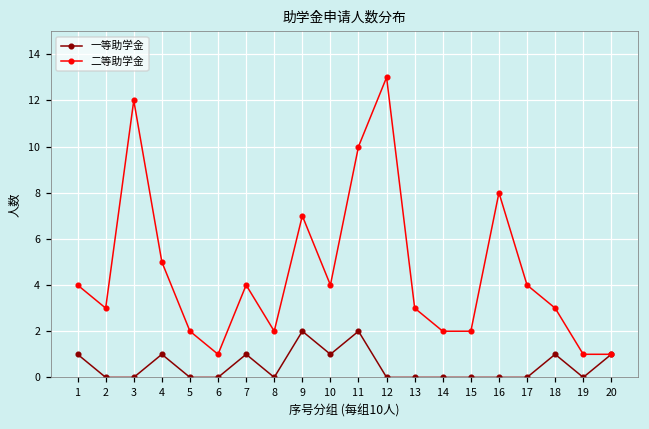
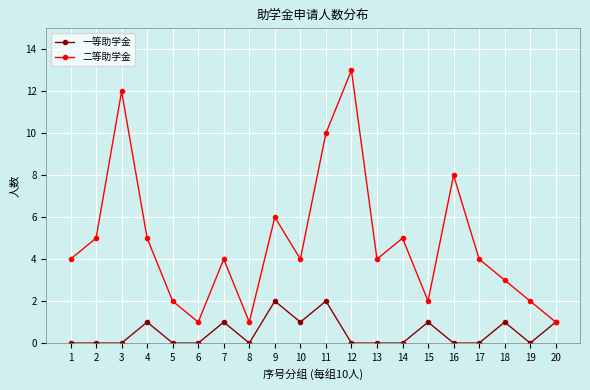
  {
    "一等助学金": {
-     "1": 1,
+     "1": 0,
      "2": 0,
      "3": 0,
      "4": 1,
      "5": 0,
      "6": 0,
      "7": 1,
      "8": 0,
      "9": 2,
      "10": 1,
      "11": 2,
      "12": 0,
      "13": 0,
      "14": 0,
-     "15": 0,
+     "15": 1,
      "16": 0,
      "17": 0,
      "18": 1,
      "19": 0
    },
    "二等助学金": {
      "1": 4,
-     "2": 3,
+     "2": 5,
      "3": 12,
      "4": 5,
      "5": 2,
      "6": 1,
      "7": 4,
-     "8": 2,
-     "9": 7,
+     "8": 1,
+     "9": 6,
      "10": 4,
      "11": 10,
      "12": 13,
-     "13": 3,
-     "14": 2,
+     "13": 4,
+     "14": 5,
      "15": 2,
      "16": 8,
      "17": 4,
      "18": 3,
-     "19": 1
+     "19": 2
    }
  }
